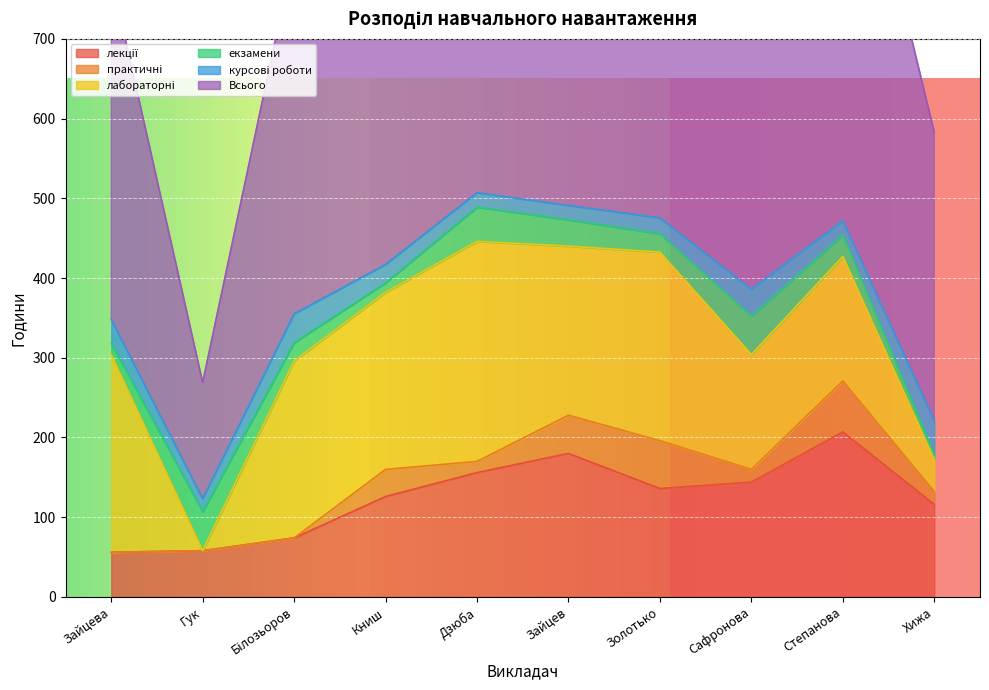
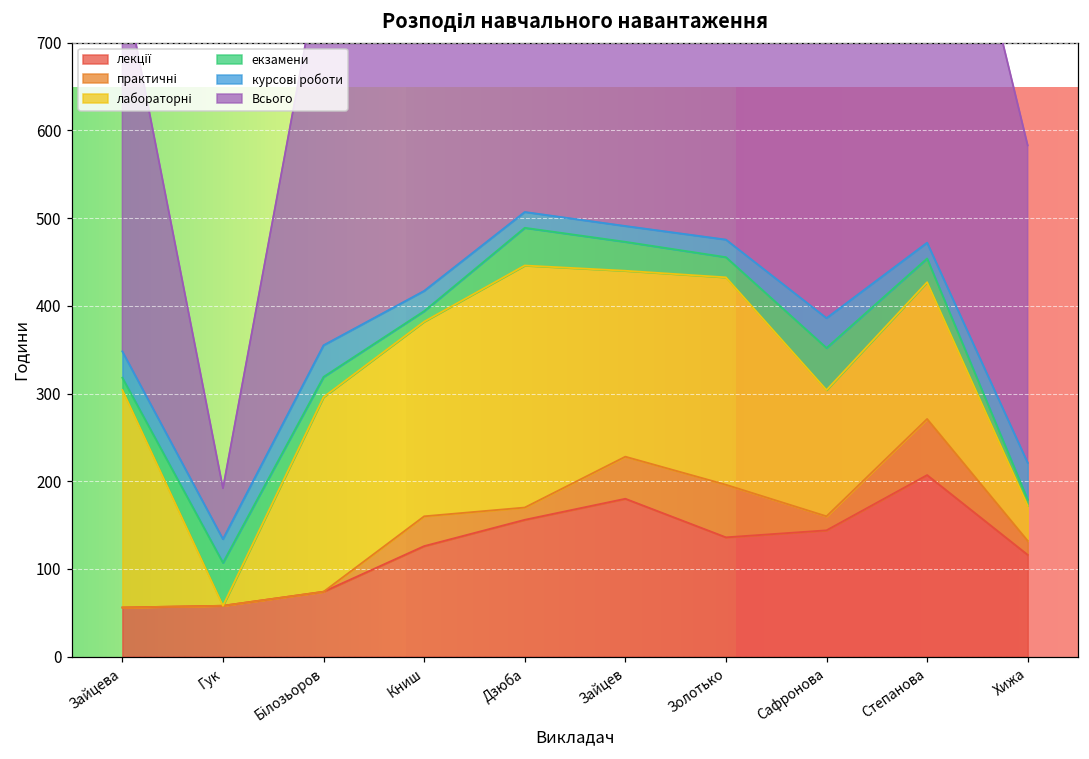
  {
    "лабораторні": {
      "Зайцева": 250,
      "Білозьоров": 220,
      "Книш": 220,
      "Дзюба": 280,
      "Зайцев": 210,
      "Золотько": 240,
      "Сафронова": 140,
      "Степанова": 160,
      "Хижа": 40
    },
    "екзамени": {
      "Зайцева": 10,
      "Гук": 50,
      "Білозьоров": 20,
      "Книш": 10,
      "Дзюба": 40,
      "Зайцев": 30,
      "Золотько": 20,
      "Сафронова": 50,
      "Степанова": 30,
      "Хижа": 10
    },
    "курсові роботи": {
      "Зайцева": 30,
-     "Гук": 20,
+     "Гук": 30,
      "Білозьоров": 40,
      "Книш": 20,
      "Дзюба": 20,
      "Зайцев": 20,
      "Золотько": 20,
      "Сафронова": 30,
      "Степанова": 20,
      "Хижа": 40
    },
    "Всього": {
-     "Гук": 150,
+     "Гук": 60,
      "Хижа": 360
    }
  }
